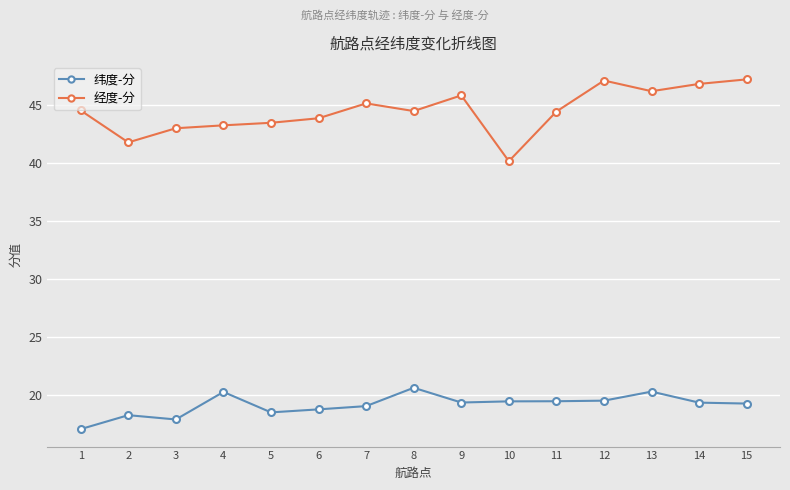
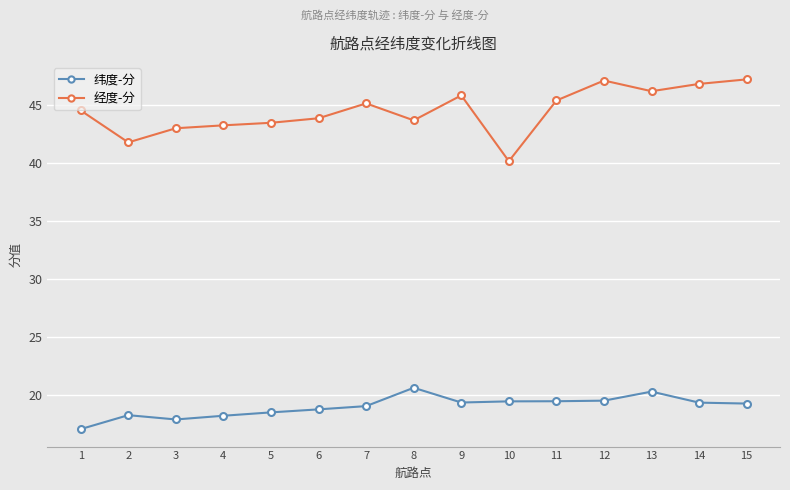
  {
    "纬度-分": {
      "1": 17.1,
      "2": 18.3,
      "3": 17.9,
-     "4": 20.3,
+     "4": 18.3,
      "5": 18.5,
      "6": 18.8,
      "7": 19.1,
      "8": 20.7,
      "9": 19.4,
      "10": 19.5,
      "11": 19.5,
      "12": 19.6,
      "13": 20.3,
      "14": 19.4,
      "15": 19.3
    },
    "经度-分": {
      "1": 44.6,
      "2": 41.8,
      "3": 43.0,
      "4": 43.3,
      "5": 43.5,
      "6": 43.9,
      "7": 45.2,
-     "8": 44.5,
+     "8": 43.7,
      "9": 45.9,
      "10": 40.2,
-     "11": 44.5,
+     "11": 45.4,
      "12": 47.1,
      "13": 46.2,
      "14": 46.8,
      "15": 47.2
    }
  }
